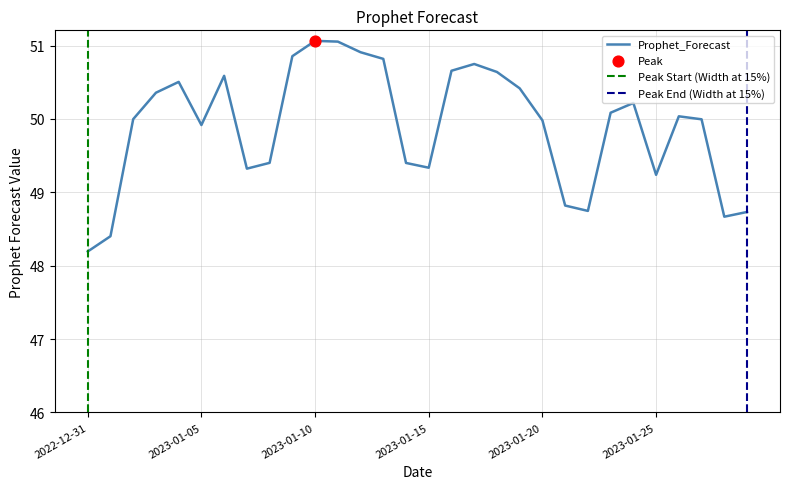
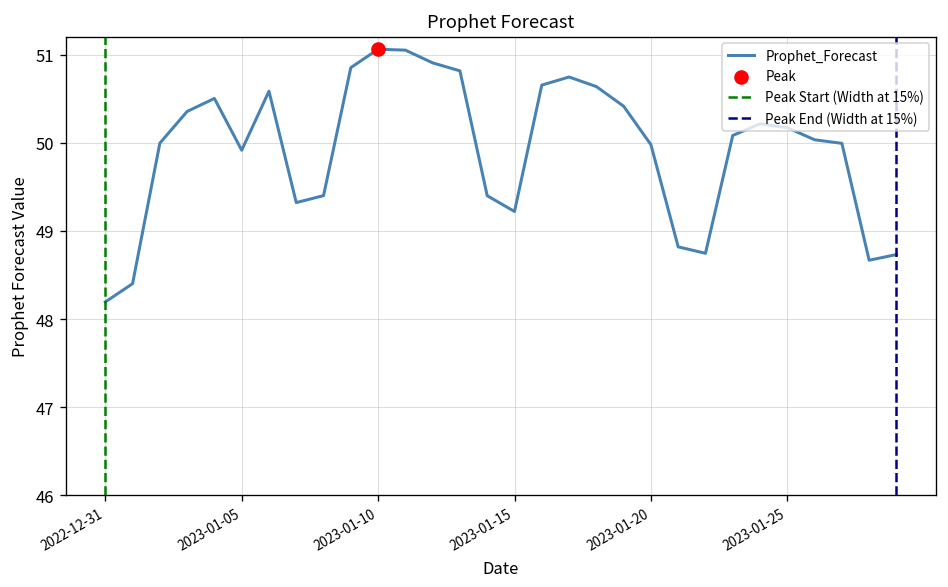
  {
    "Prophet_Forecast": {
      "2022-12-31": 48.2,
      "2023-01-05": 49.9,
-     "2023-01-15": 49.3,
+     "2023-01-15": 49.2,
      "2023-01-20": 50.0,
-     "2023-01-25": 49.2
+     "2023-01-25": 50.2
    }
  }
